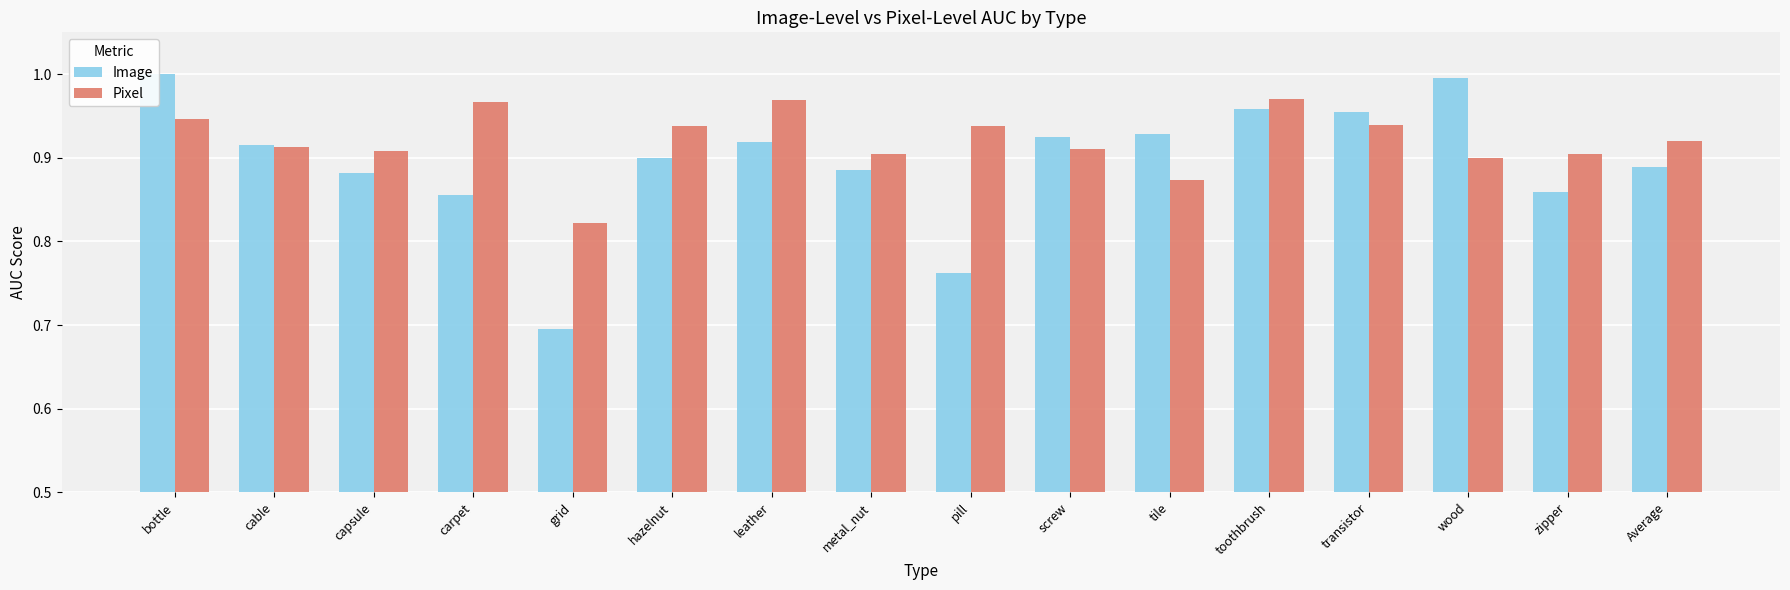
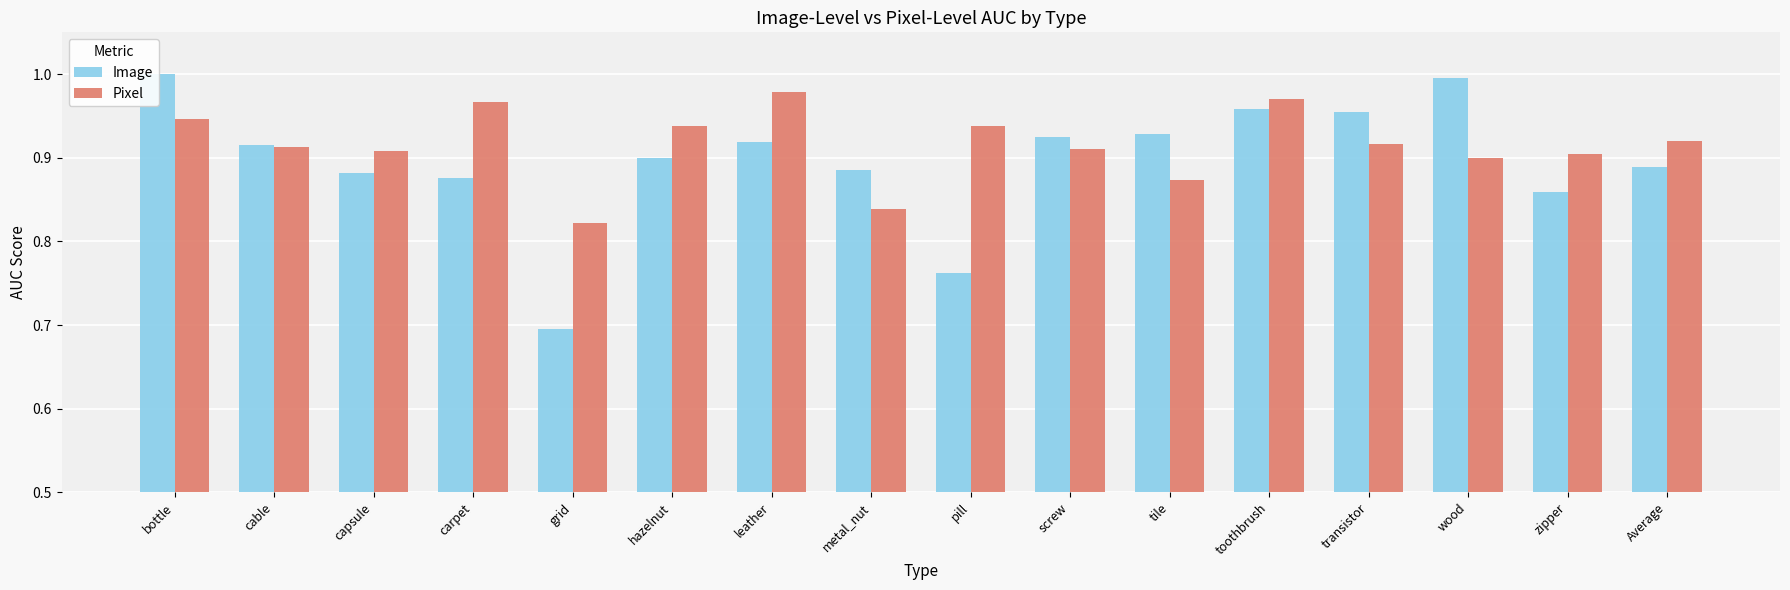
  {
    "Image": {
      "cable": 0.92,
      "capsule": 0.88,
-     "carpet": 0.86,
+     "carpet": 0.88,
      "grid": 0.70,
      "hazelnut": 0.90,
      "leather": 0.92,
      "metal_nut": 0.88,
      "pill": 0.76,
      "screw": 0.92,
      "tile": 0.93,
      "toothbrush": 0.96,
      "transistor": 0.95,
      "wood": 1.00,
      "zipper": 0.86,
      "Average": 0.89
    },
    "Pixel": {
      "bottle": 0.95,
      "cable": 0.91,
      "capsule": 0.91,
      "carpet": 0.97,
      "grid": 0.82,
      "hazelnut": 0.94,
-     "leather": 0.97,
-     "metal_nut": 0.90,
+     "leather": 0.98,
+     "metal_nut": 0.84,
      "pill": 0.94,
      "screw": 0.91,
      "tile": 0.87,
      "toothbrush": 0.97,
-     "transistor": 0.94,
+     "transistor": 0.92,
      "wood": 0.90,
      "zipper": 0.90,
      "Average": 0.92
    }
  }
